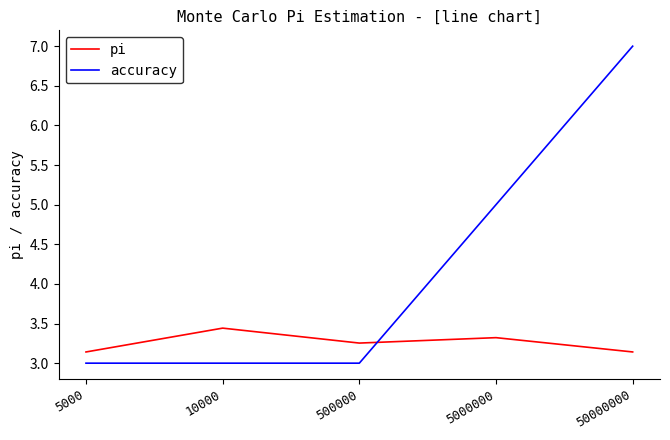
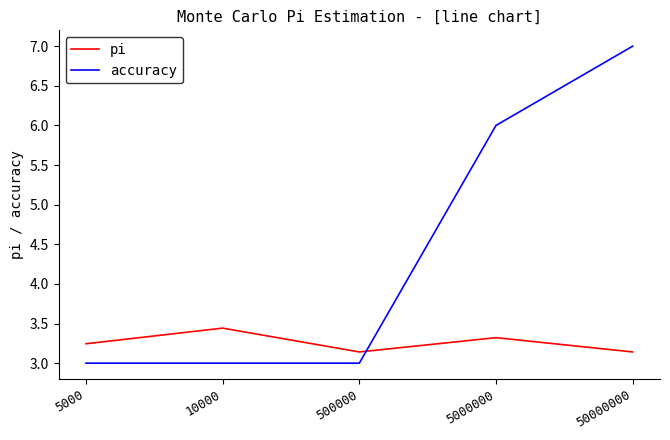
  {
    "pi": {
-     "5000": 3.1,
+     "5000": 3.2,
      "10000": 3.4,
-     "500000": 3.3,
+     "500000": 3.1,
      "5000000": 3.3,
      "50000000": 3.1
    },
    "accuracy": {
      "5000": 3,
      "10000": 3,
      "500000": 3,
-     "5000000": 5,
+     "5000000": 6,
      "50000000": 7
    }
  }
